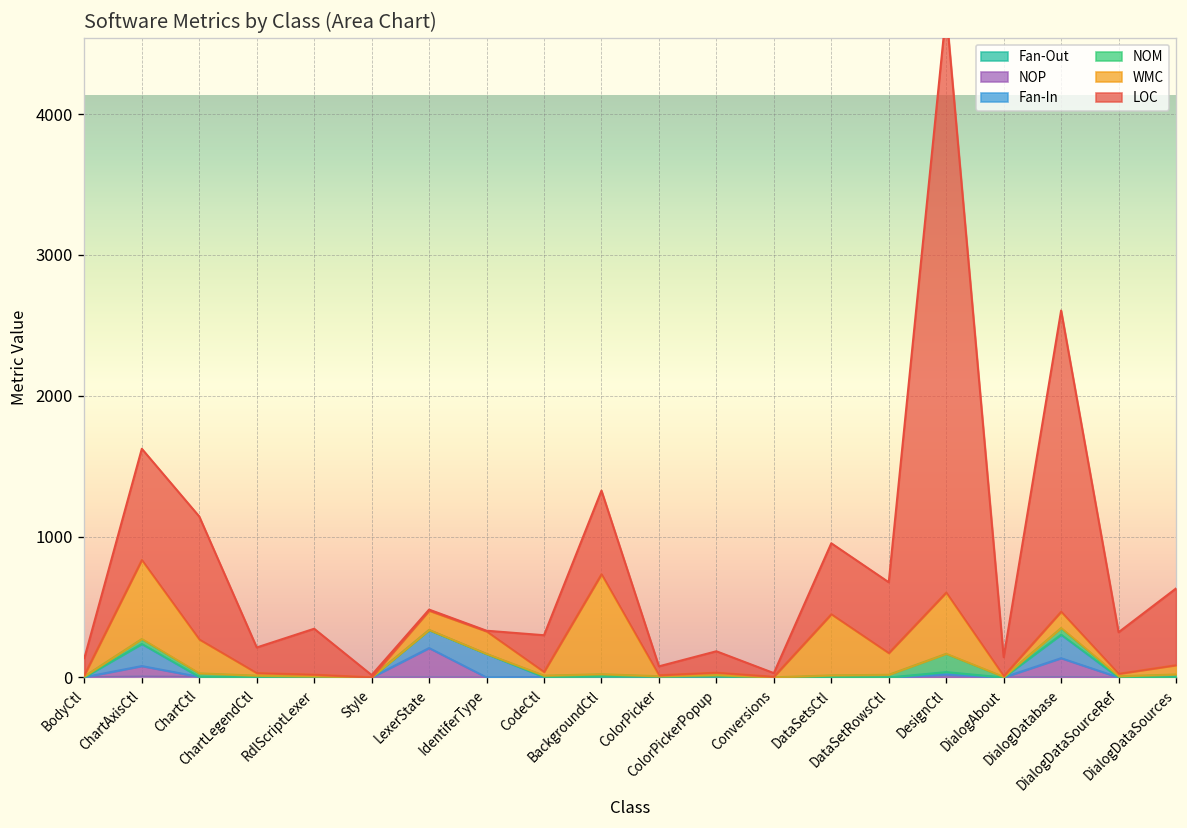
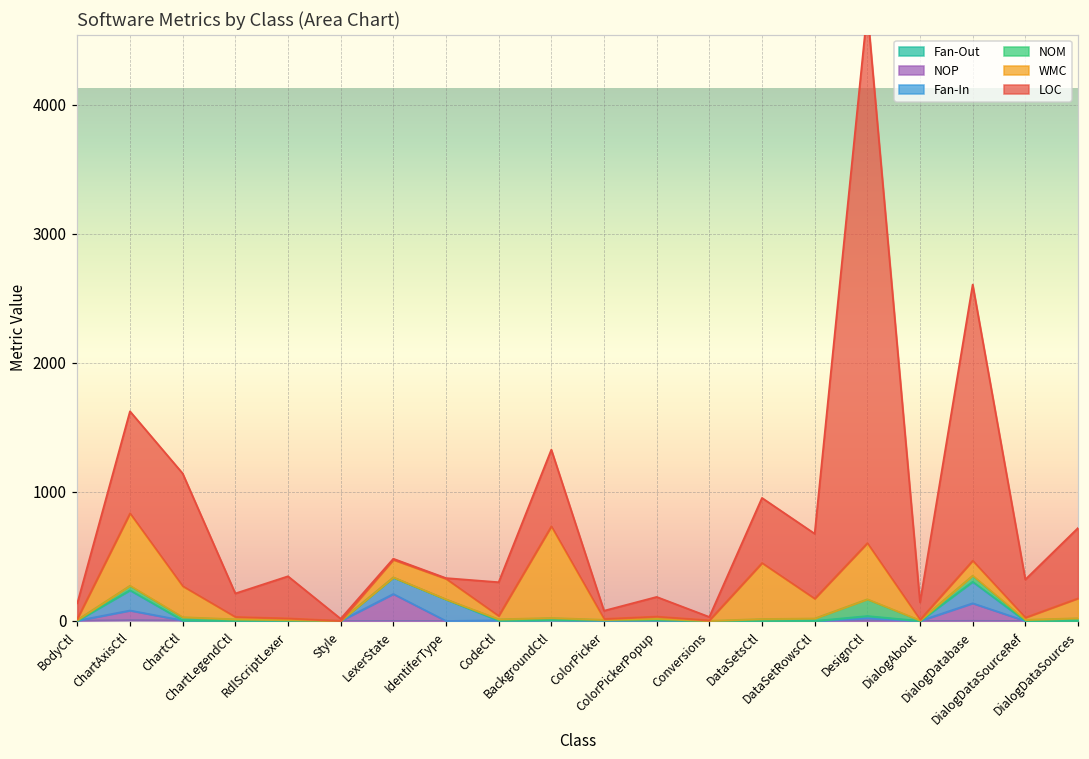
  {
    "NOP": {
      "ChartAxisCtl": 80,
      "LexerState": 210,
      "DialogDatabase": 140
    },
    "Fan-In": {
      "ChartAxisCtl": 160,
      "DialogDatabase": 170
    },
    "WMC": {
      "ChartAxisCtl": 560,
      "ChartCtl": 240,
      "CodeCtl": 30,
      "BackgroundCtl": 710,
      "DataSetsCtl": 430,
      "DataSetRowsCtl": 150,
      "DesignCtl": 440,
      "DialogDatabase": 120,
-     "DialogDataSources": 70
+     "DialogDataSources": 150
    },
    "LOC": {
      "BodyCtl": 120,
      "ChartAxisCtl": 790,
      "ChartCtl": 870,
      "ChartLegendCtl": 180,
      "RdlScriptLexer": 330,
      "CodeCtl": 260,
      "BackgroundCtl": 590,
      "ColorPicker": 60,
      "ColorPickerPopup": 150,
      "Conversions": 30,
      "DataSetsCtl": 500,
      "DataSetRowsCtl": 500,
      "DialogAbout": 130,
      "DialogDatabase": 2140,
      "DialogDataSourceRef": 300,
      "DialogDataSources": 550
    }
  }
